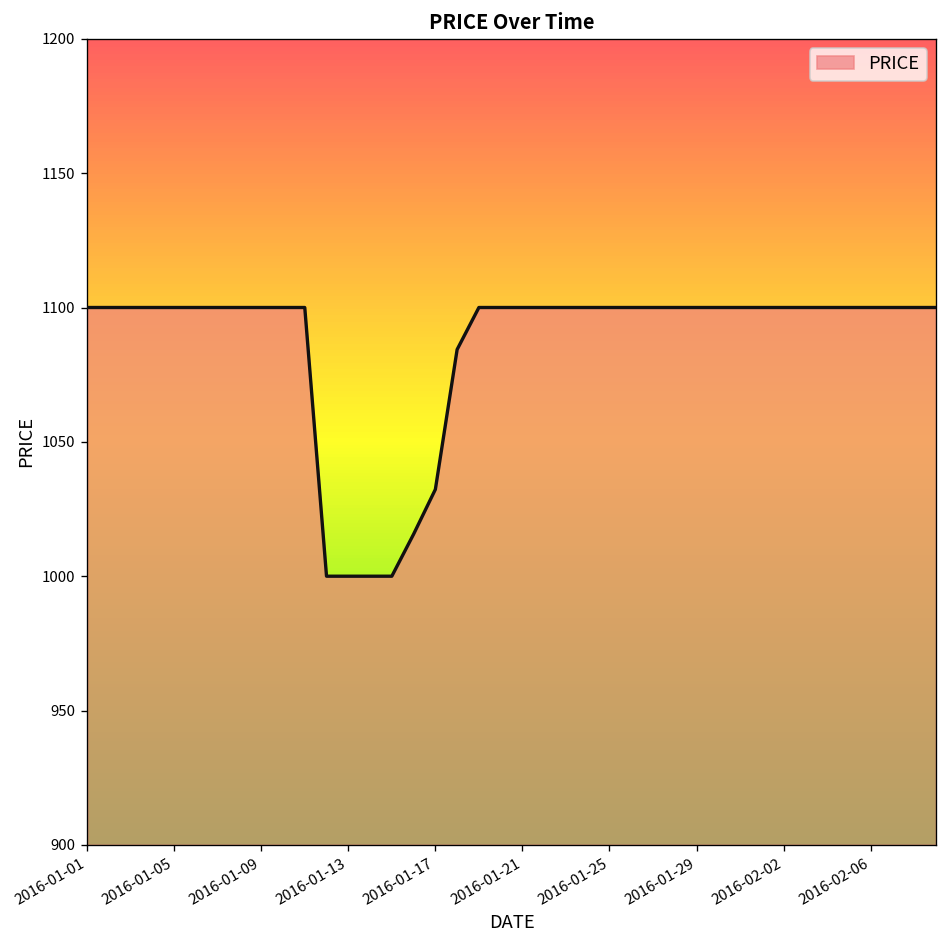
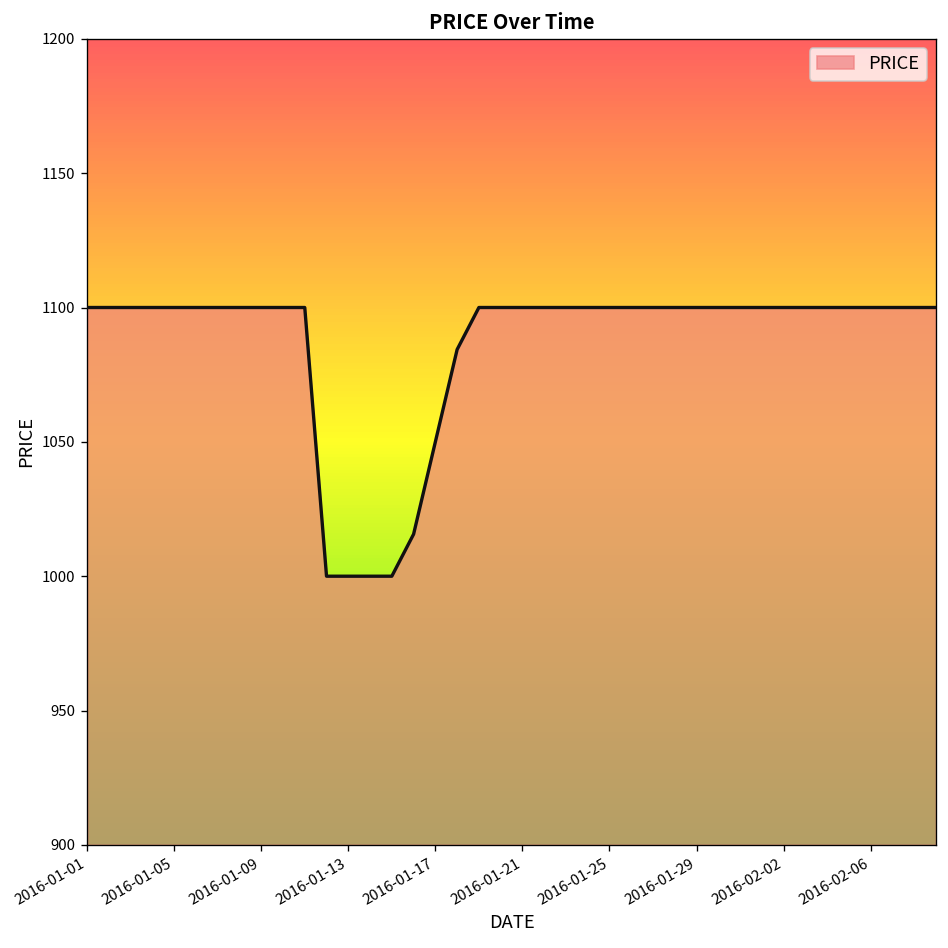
  {
    "2016-01-01": 1100,
    "2016-01-05": 1100,
    "2016-01-09": 1100,
    "2016-01-13": 1000,
-   "2016-01-17": 1032,
+   "2016-01-17": 1050,
    "2016-01-21": 1100,
    "2016-01-25": 1100,
    "2016-01-29": 1100,
    "2016-02-02": 1100,
    "2016-02-06": 1100
  }
